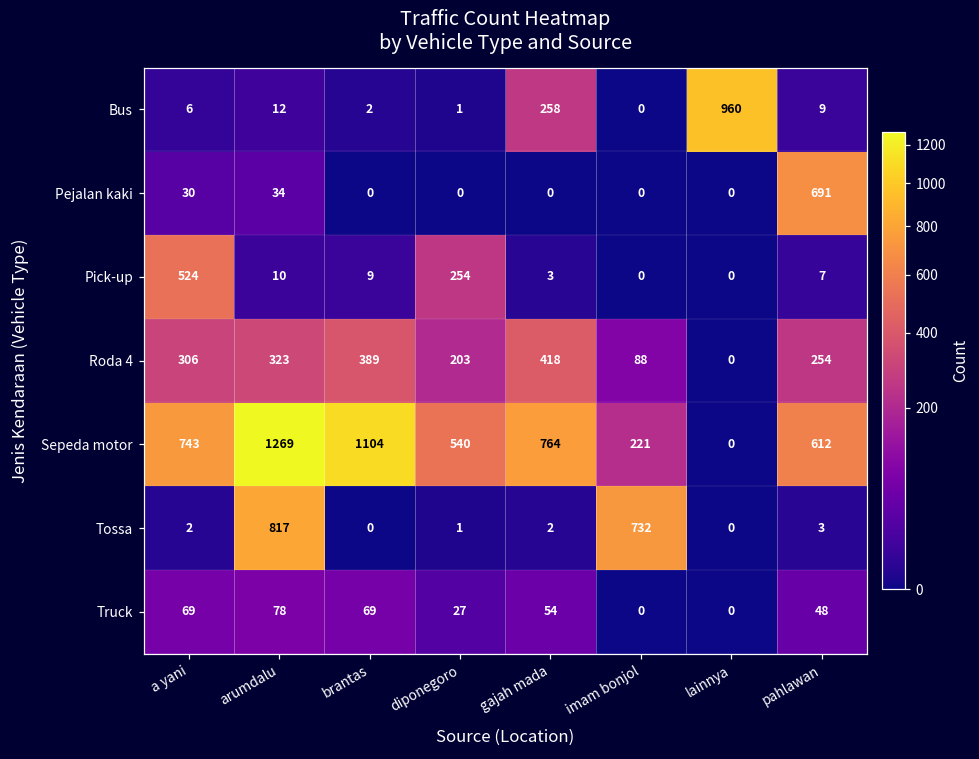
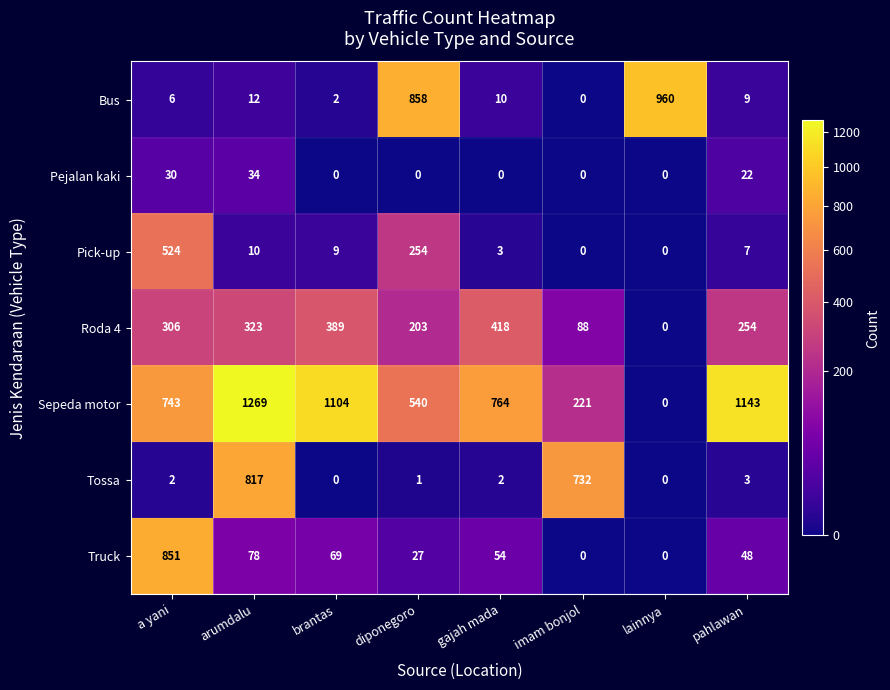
  {
    "Bus": {
      "a yani": 6,
      "arumdalu": 12,
      "brantas": 2,
-     "diponegoro": 1,
-     "gajah mada": 258,
+     "diponegoro": 858,
+     "gajah mada": 10,
      "imam bonjol": 0,
      "lainnya": 960,
      "pahlawan": 9
    },
    "Pejalan kaki": {
      "a yani": 30,
      "arumdalu": 34,
      "brantas": 0,
      "diponegoro": 0,
      "gajah mada": 0,
      "imam bonjol": 0,
      "lainnya": 0,
-     "pahlawan": 691
+     "pahlawan": 22
    },
    "Pick-up": {
      "a yani": 524,
      "arumdalu": 10,
      "brantas": 9,
      "diponegoro": 254,
      "gajah mada": 3,
      "imam bonjol": 0,
      "lainnya": 0,
      "pahlawan": 7
    },
    "Roda 4": {
      "a yani": 306,
      "arumdalu": 323,
      "brantas": 389,
      "diponegoro": 203,
      "gajah mada": 418,
      "imam bonjol": 88,
      "lainnya": 0,
      "pahlawan": 254
    },
    "Sepeda motor": {
      "a yani": 743,
      "arumdalu": 1269,
      "brantas": 1104,
      "diponegoro": 540,
      "gajah mada": 764,
      "imam bonjol": 221,
      "lainnya": 0,
-     "pahlawan": 612
+     "pahlawan": 1143
    },
    "Tossa": {
      "a yani": 2,
      "arumdalu": 817,
      "brantas": 0,
      "diponegoro": 1,
      "gajah mada": 2,
      "imam bonjol": 732,
      "lainnya": 0,
      "pahlawan": 3
    },
    "Truck": {
-     "a yani": 69,
+     "a yani": 851,
      "arumdalu": 78,
      "brantas": 69,
      "diponegoro": 27,
      "gajah mada": 54,
      "imam bonjol": 0,
      "lainnya": 0,
      "pahlawan": 48
    }
  }
